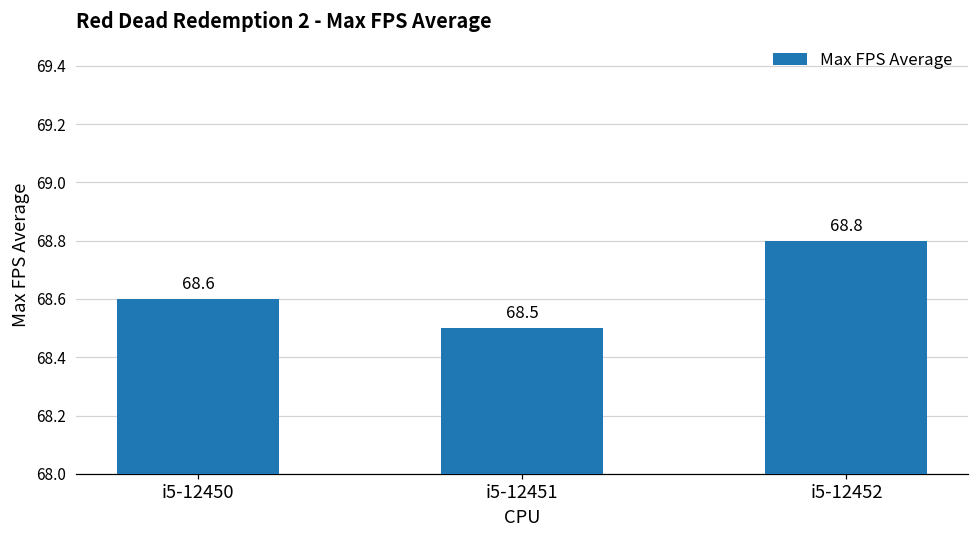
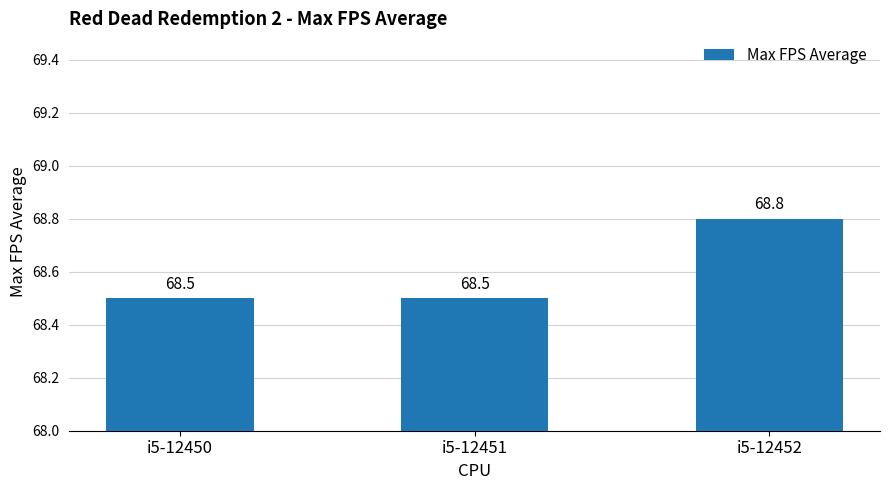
  {
-   "i5-12450": 68.6,
+   "i5-12450": 68.5,
    "i5-12451": 68.5,
    "i5-12452": 68.8
  }
